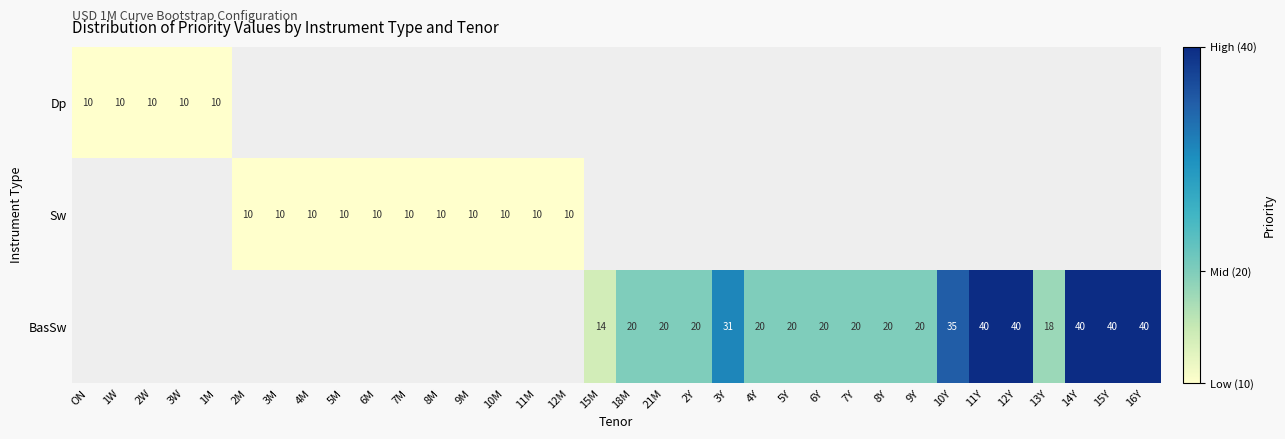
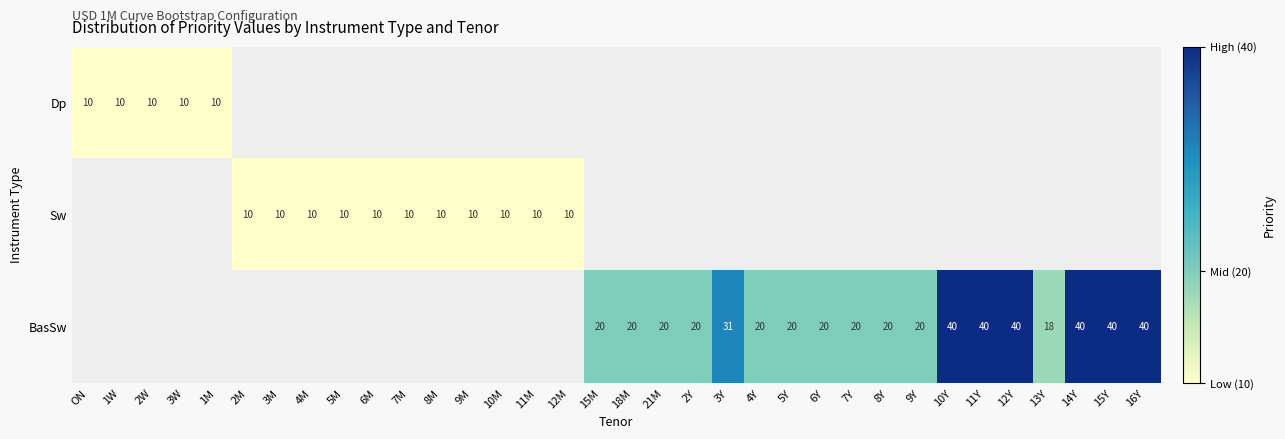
  {
    "Dp": {
      "ON": 10,
      "1W": 10,
      "2W": 10,
      "3W": 10,
      "1M": 10
    },
    "Sw": {
      "2M": 10,
      "3M": 10,
      "4M": 10,
      "5M": 10,
      "6M": 10,
      "7M": 10,
      "8M": 10,
      "9M": 10,
      "10M": 10,
      "11M": 10,
      "12M": 10
    },
    "BasSw": {
-     "15M": 14,
+     "15M": 20,
      "18M": 20,
      "21M": 20,
      "2Y": 20,
      "3Y": 31,
      "4Y": 20,
      "5Y": 20,
      "6Y": 20,
      "7Y": 20,
      "8Y": 20,
      "9Y": 20,
-     "10Y": 35,
+     "10Y": 40,
      "11Y": 40,
      "12Y": 40,
      "13Y": 18,
      "14Y": 40,
      "15Y": 40,
      "16Y": 40
    }
  }
